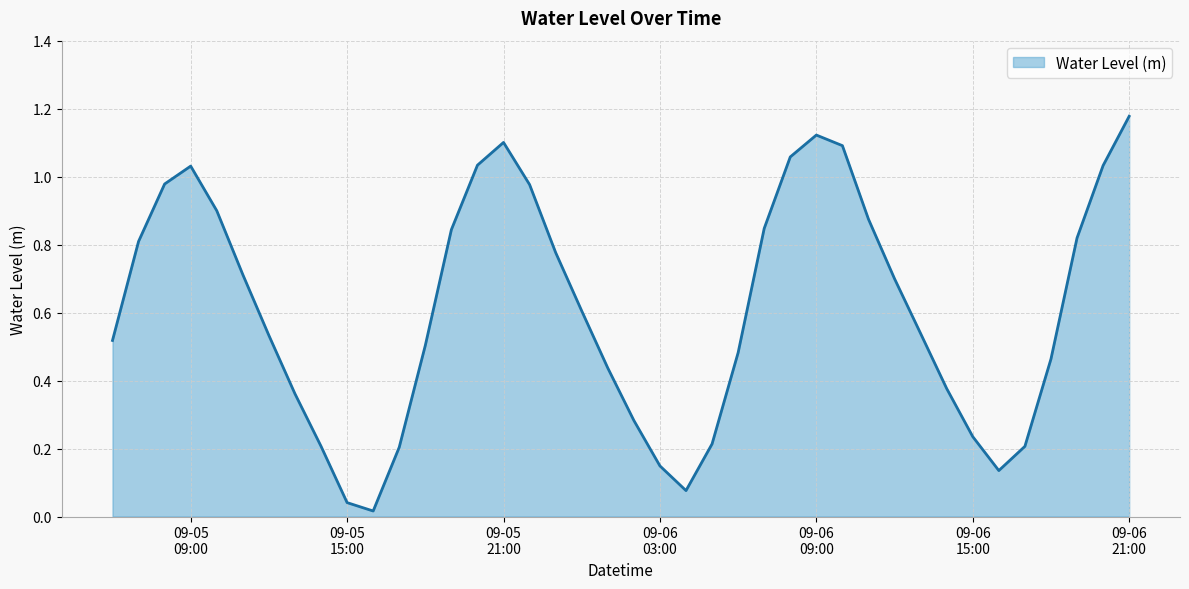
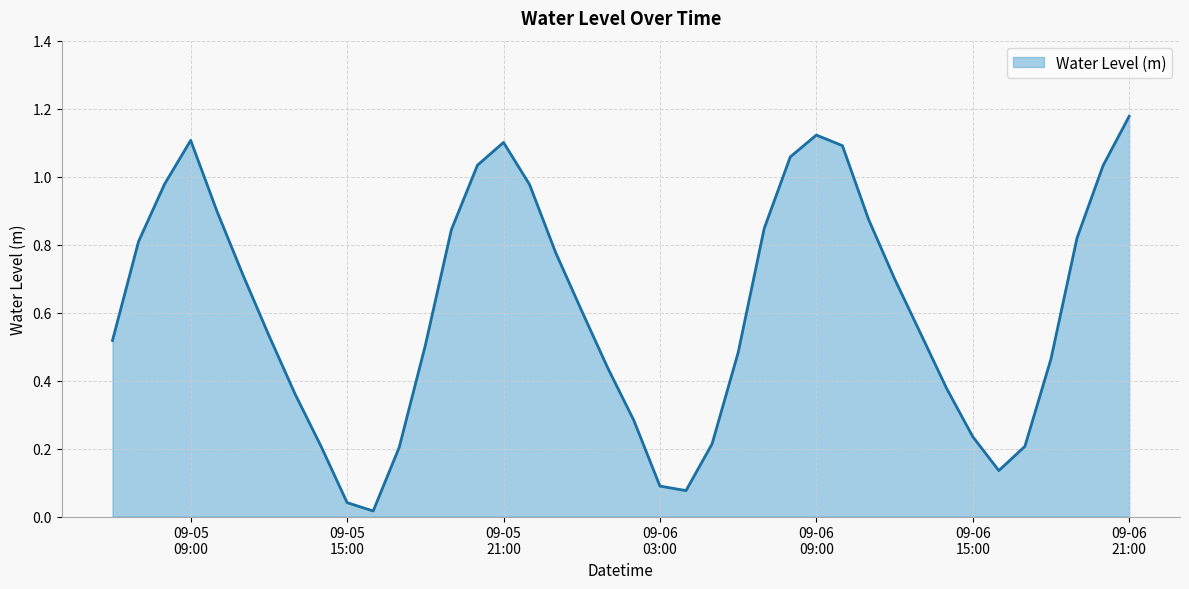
  {
-   "09-05 09:00": 1.03,
+   "09-05 09:00": 1.11,
    "09-05 15:00": 0.04,
    "09-05 21:00": 1.10,
-   "09-06 03:00": 0.15,
+   "09-06 03:00": 0.09,
    "09-06 09:00": 1.12,
    "09-06 15:00": 0.23,
    "09-06 21:00": 1.18
  }
